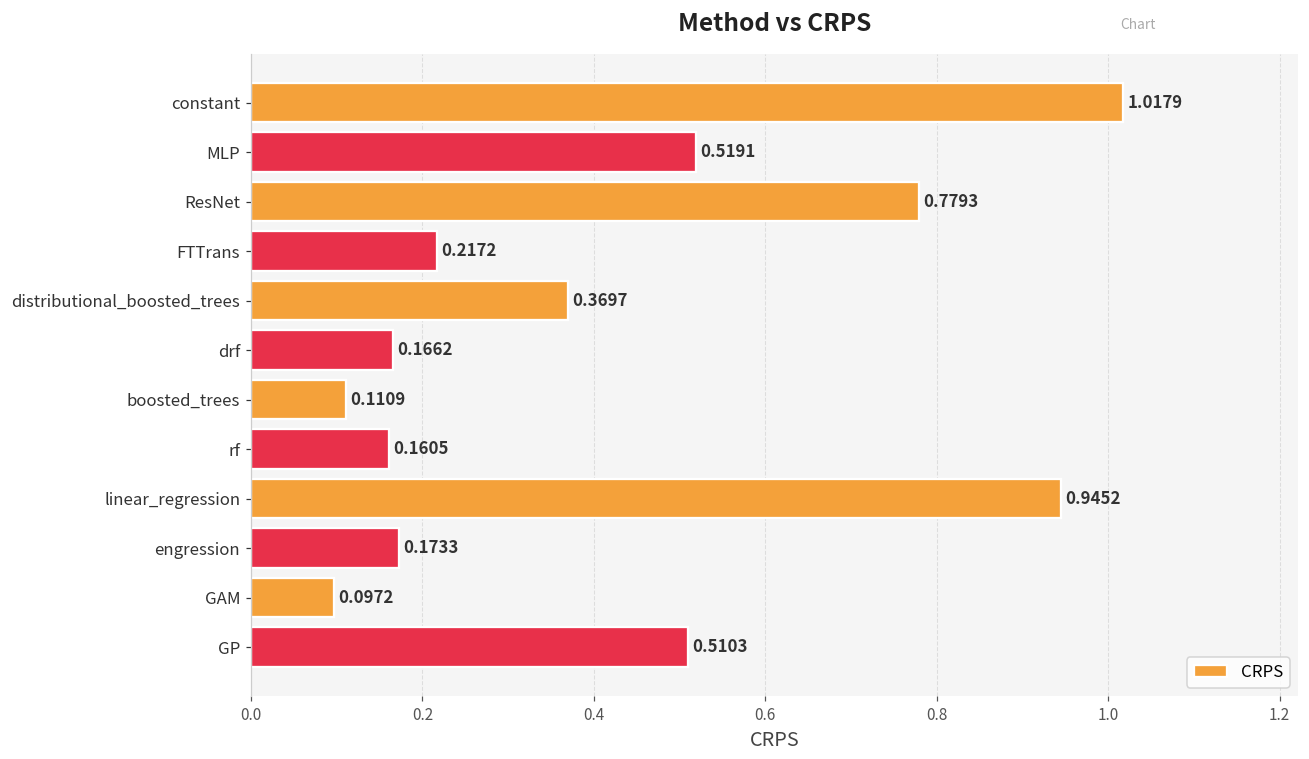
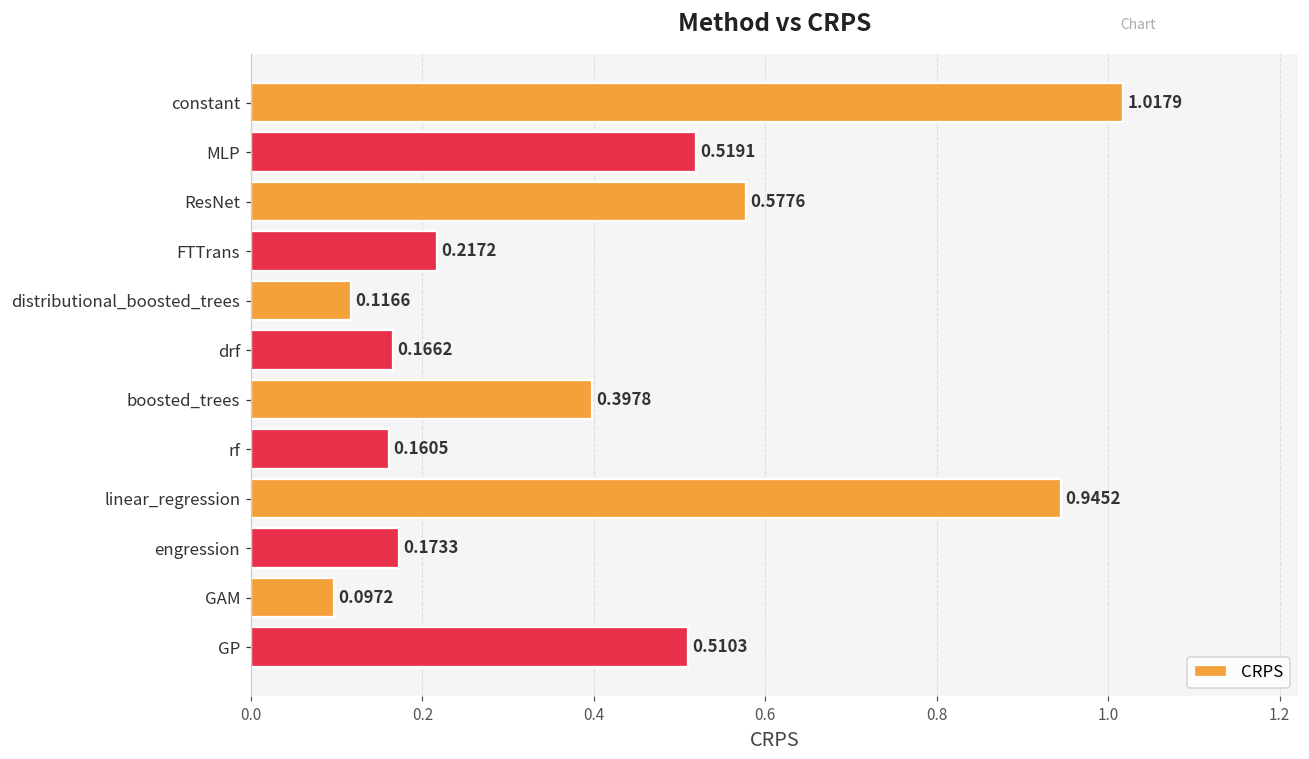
  {
    "constant": 1.0179,
    "MLP": 0.5191,
-   "ResNet": 0.7793,
+   "ResNet": 0.5776,
    "FTTrans": 0.2172,
-   "distributional_boosted_trees": 0.3697,
+   "distributional_boosted_trees": 0.1166,
    "drf": 0.1662,
-   "boosted_trees": 0.1109,
+   "boosted_trees": 0.3978,
    "rf": 0.1605,
    "linear_regression": 0.9452,
    "engression": 0.1733,
    "GAM": 0.0972,
    "GP": 0.5103
  }
